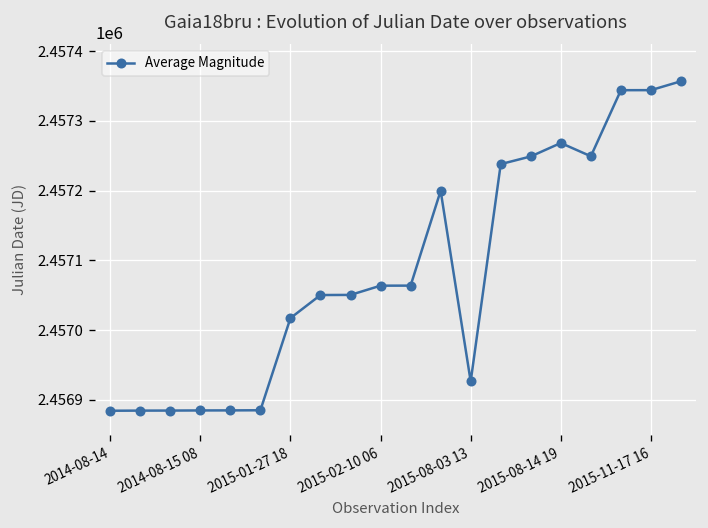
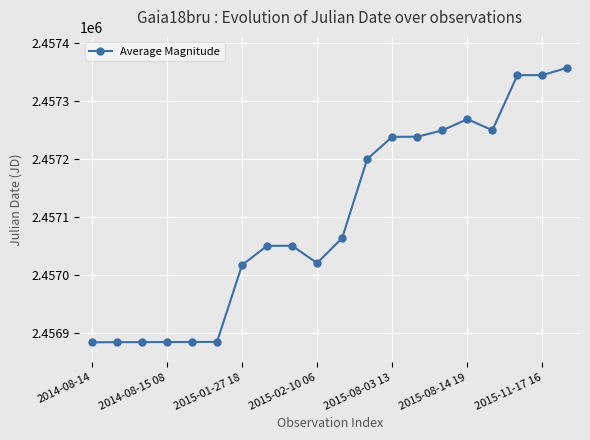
  {
    "2014-08-14": 2456880,
    "2014-08-15 08": 2456880,
    "2015-01-27 18": 2457020,
-   "2015-02-10 06": 2457060,
-   "2015-08-03 13": 2456930,
+   "2015-02-10 06": 2457020,
+   "2015-08-03 13": 2457240,
    "2015-08-14 19": 2457270,
    "2015-11-17 16": 2457340
  }
